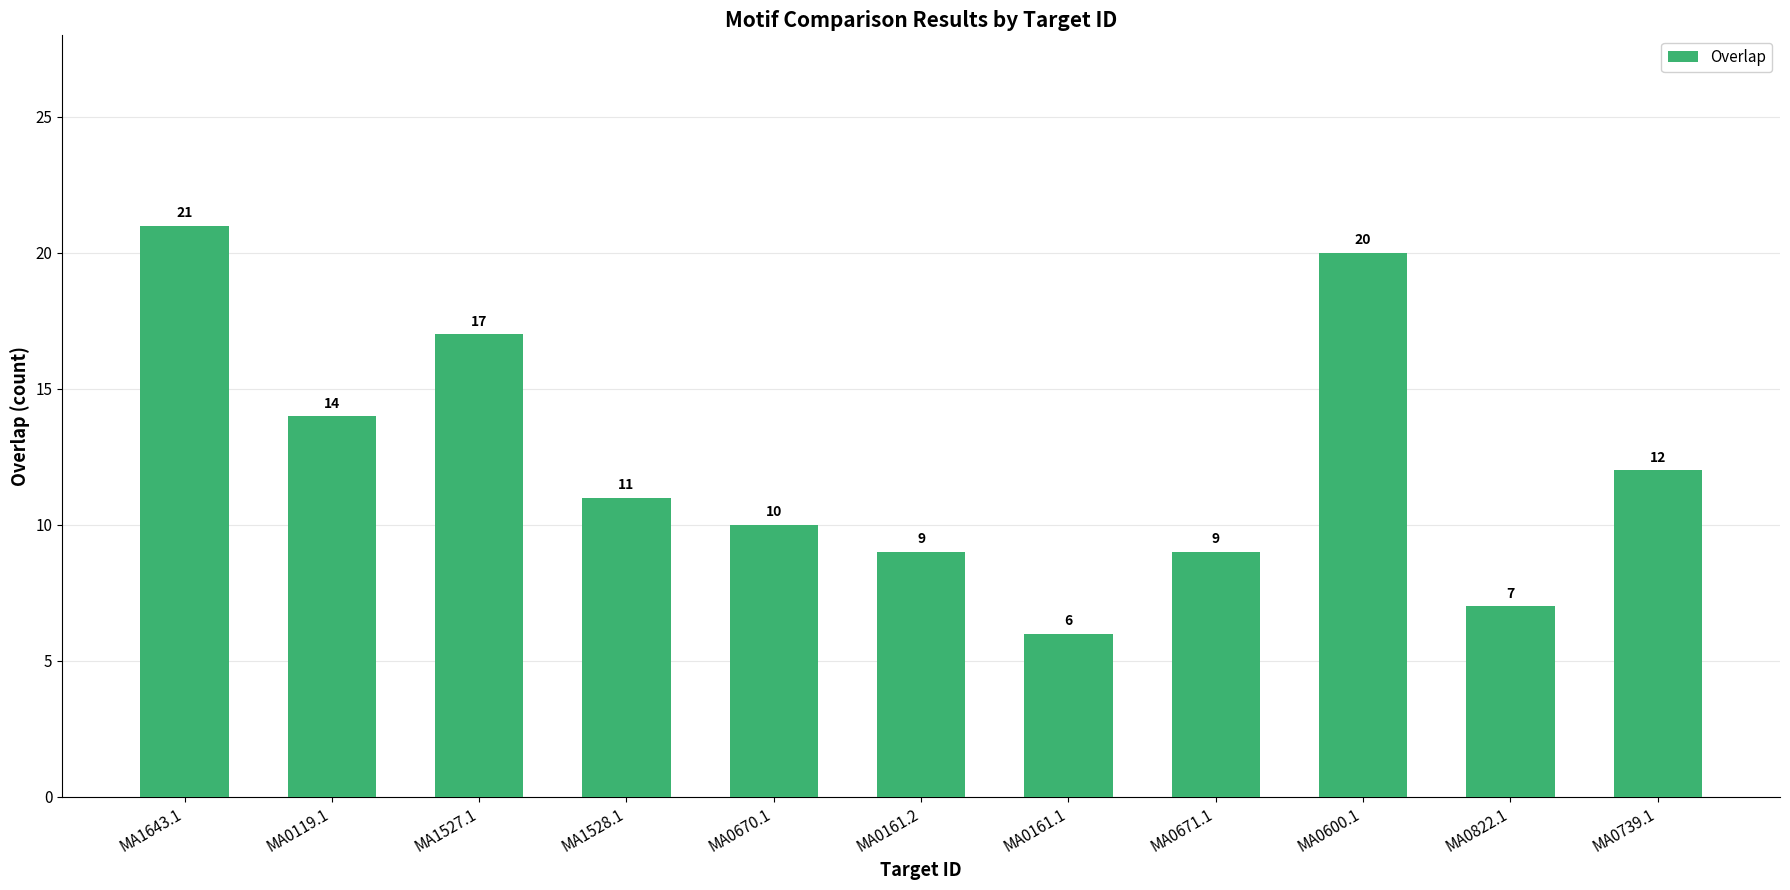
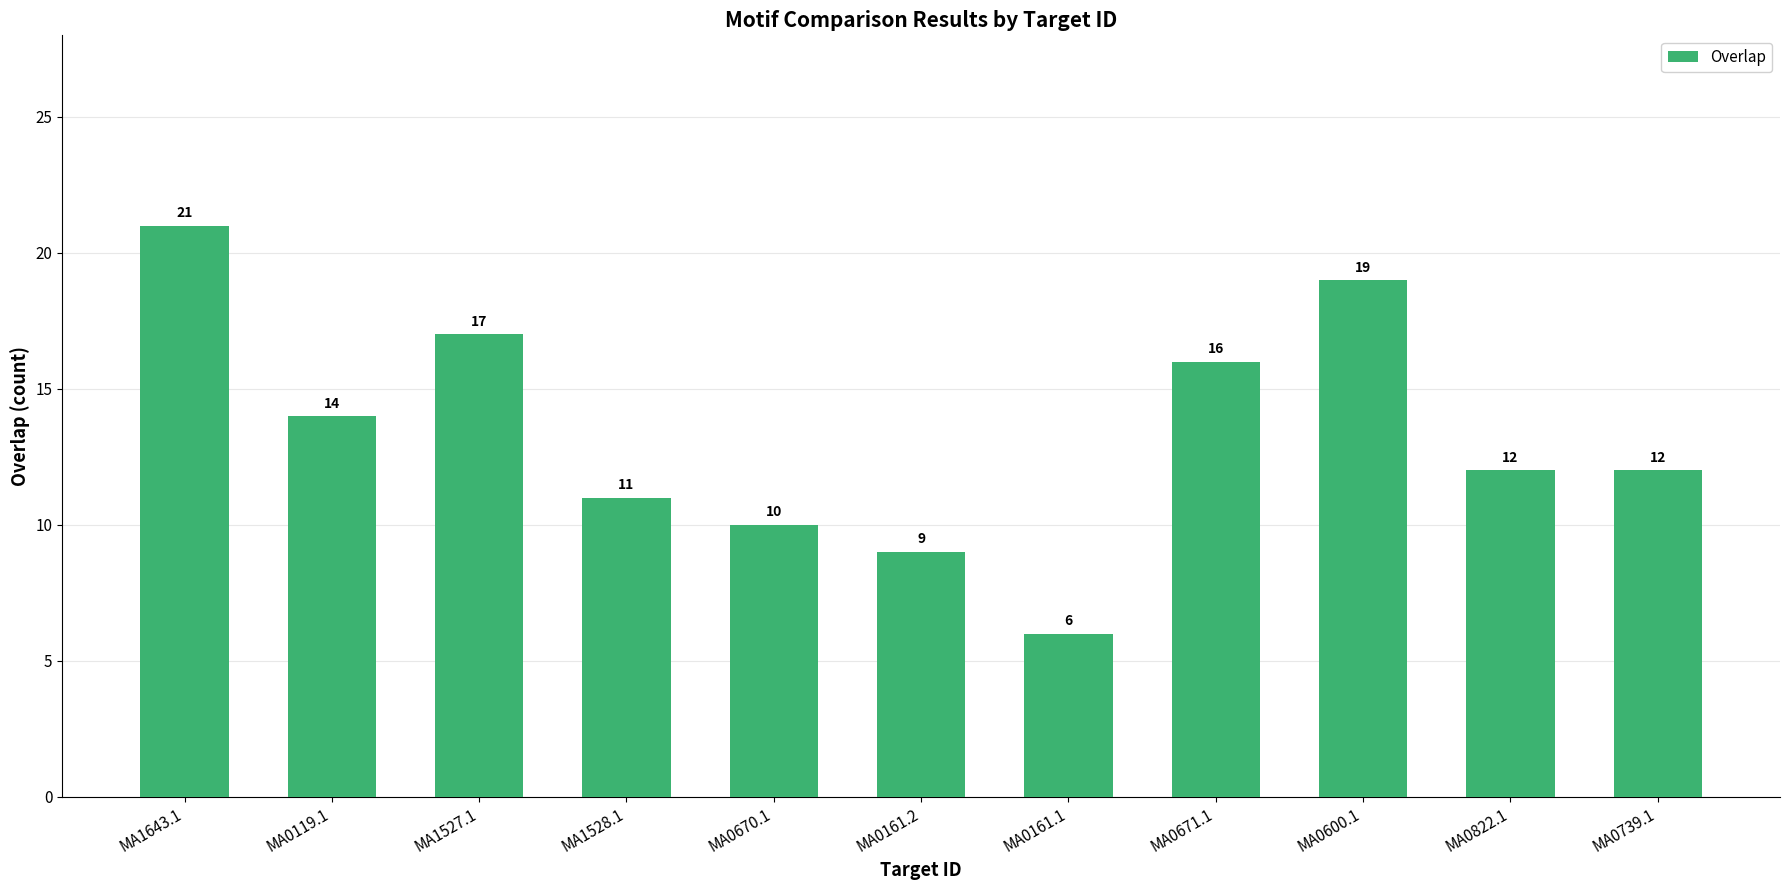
  {
    "MA1643.1": 21,
    "MA0119.1": 14,
    "MA1527.1": 17,
    "MA1528.1": 11,
    "MA0670.1": 10,
    "MA0161.2": 9,
    "MA0161.1": 6,
-   "MA0671.1": 9,
-   "MA0600.1": 20,
-   "MA0822.1": 7,
+   "MA0671.1": 16,
+   "MA0600.1": 19,
+   "MA0822.1": 12,
    "MA0739.1": 12
  }
